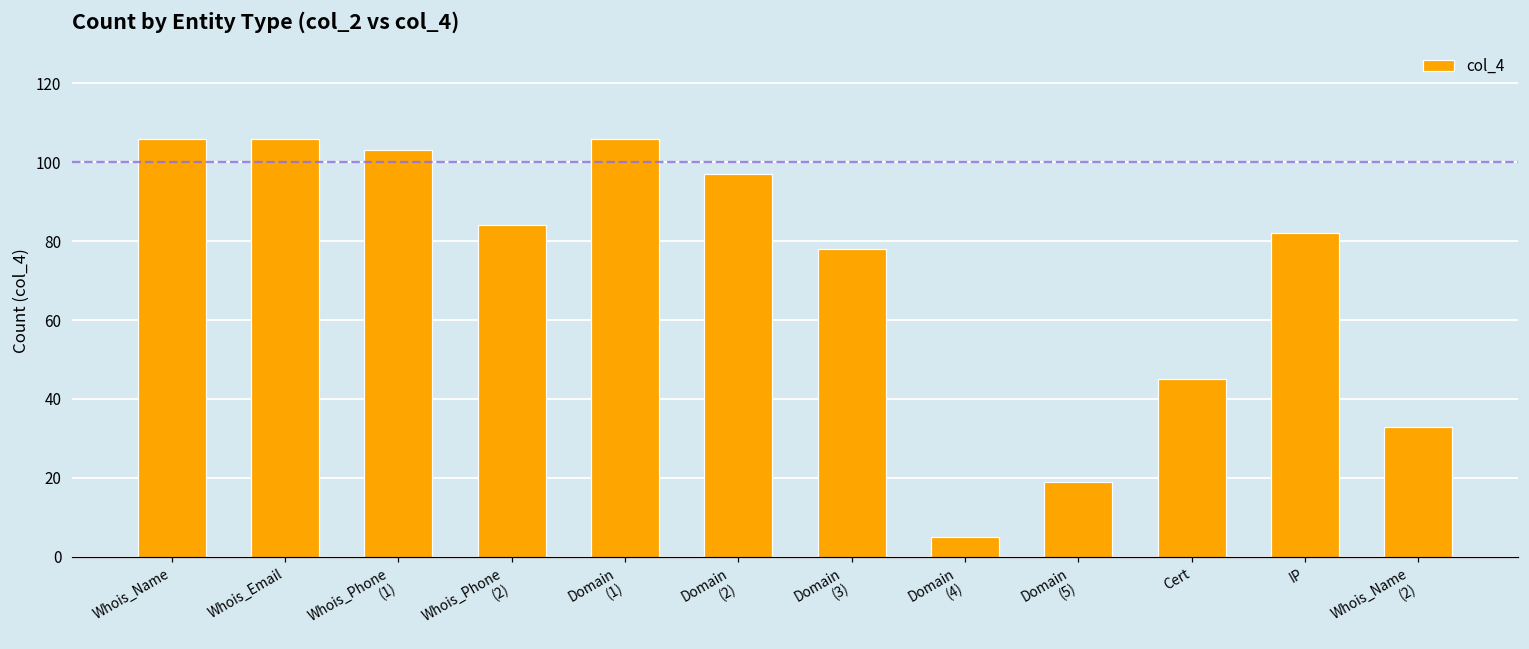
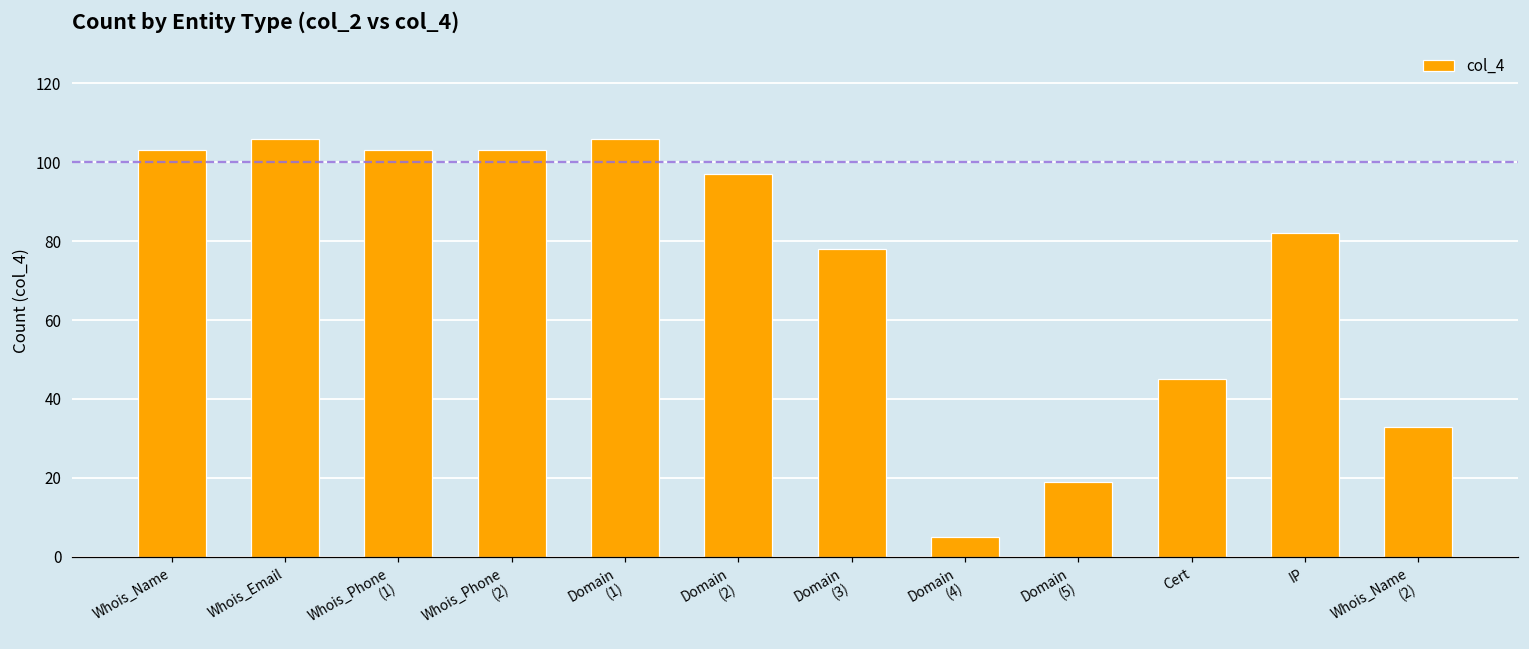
  {
-   "Whois_Name": 106,
+   "Whois_Name": 103,
    "Whois_Email": 106,
    "Whois_Phone (1)": 103,
-   "Whois_Phone (2)": 84,
+   "Whois_Phone (2)": 103,
    "Domain (1)": 106,
    "Domain (2)": 97,
    "Domain (3)": 78,
    "Domain (4)": 5,
    "Domain (5)": 19,
    "Cert": 45,
    "IP": 82,
    "Whois_Name (2)": 33
  }
